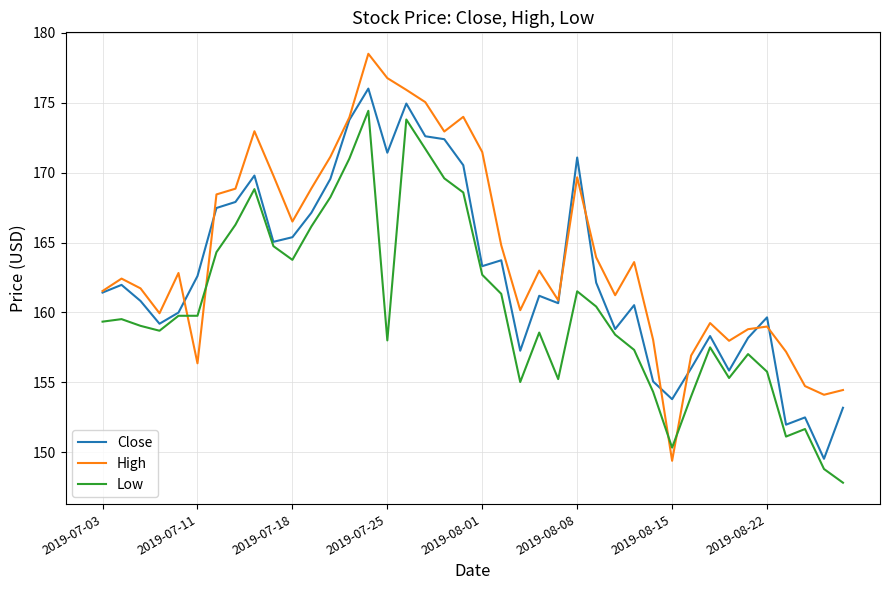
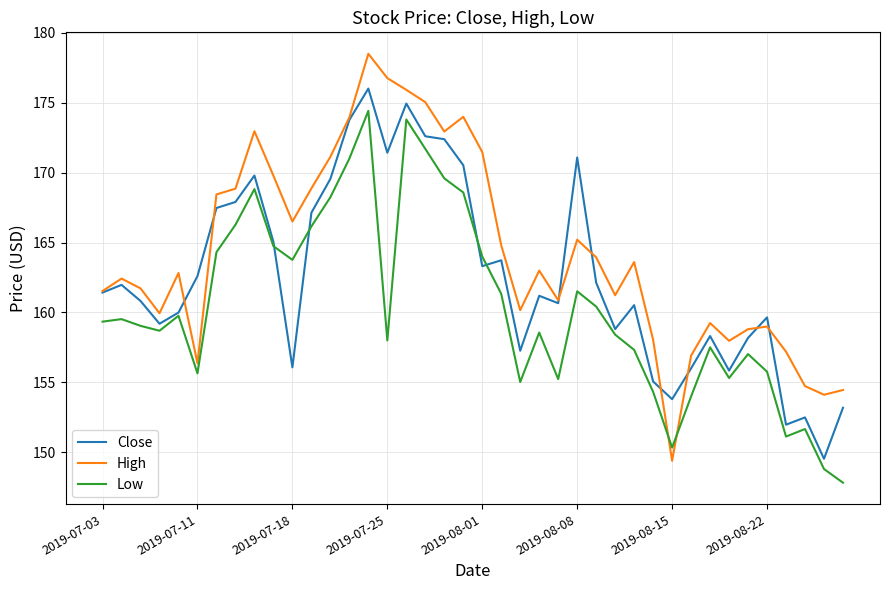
  {
    "Close": {
      "2019-07-11": 162.6,
-     "2019-07-18": 165.4,
+     "2019-07-18": 156.1,
      "2019-07-25": 171.4,
      "2019-08-01": 163.3,
      "2019-08-08": 171.1,
      "2019-08-15": 153.8,
      "2019-08-22": 159.6
    },
    "High": {
      "2019-07-11": 156.4,
      "2019-07-18": 166.5,
      "2019-07-25": 176.8,
      "2019-08-01": 171.5,
-     "2019-08-08": 169.7,
+     "2019-08-08": 165.2,
      "2019-08-15": 149.4,
      "2019-08-22": 159.0
    },
    "Low": {
      "2019-07-03": 159.3,
-     "2019-07-11": 159.8,
+     "2019-07-11": 155.6,
      "2019-07-18": 163.8,
      "2019-07-25": 158.0,
-     "2019-08-01": 162.7,
+     "2019-08-01": 164.0,
      "2019-08-08": 161.5,
      "2019-08-15": 150.3,
      "2019-08-22": 155.8
    }
  }
